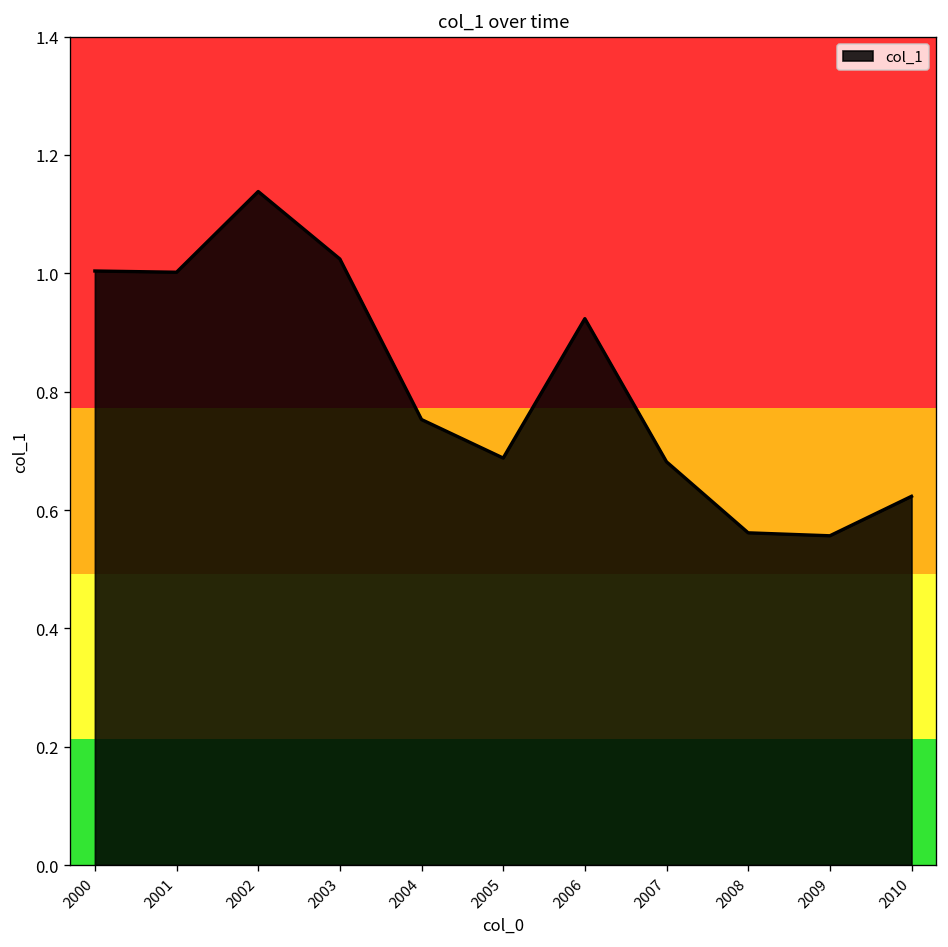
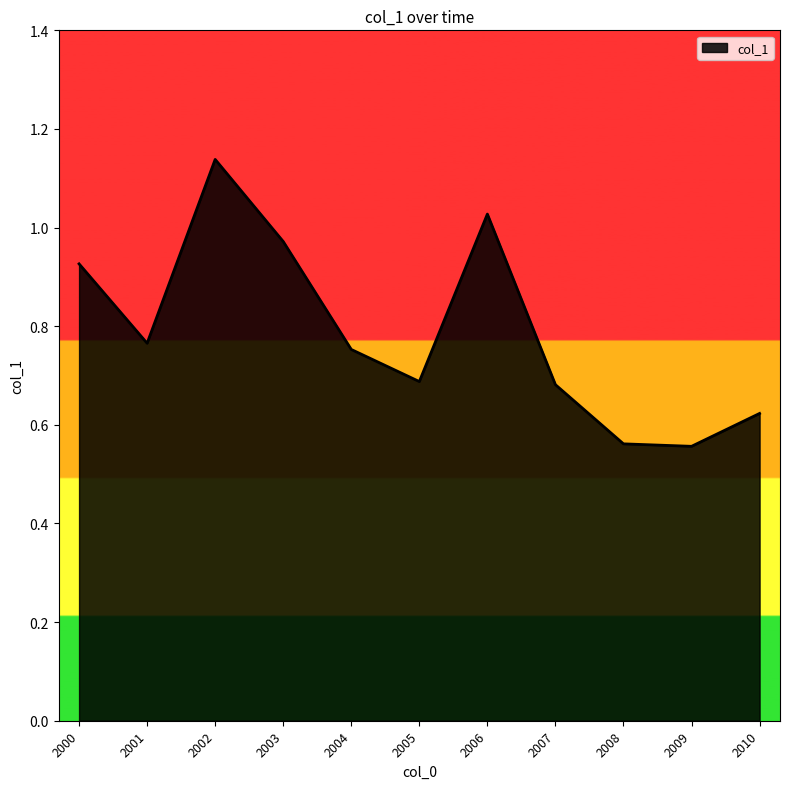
  {
-   "2000": 1.00,
-   "2001": 1.00,
+   "2000": 0.93,
+   "2001": 0.77,
    "2002": 1.14,
-   "2003": 1.02,
+   "2003": 0.97,
    "2004": 0.75,
    "2005": 0.69,
-   "2006": 0.92,
+   "2006": 1.03,
    "2007": 0.68,
    "2008": 0.56,
    "2009": 0.56,
    "2010": 0.62
  }
